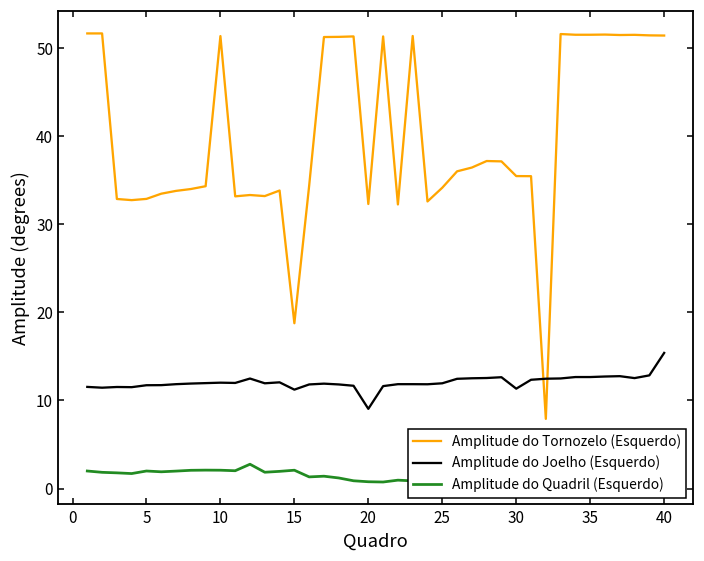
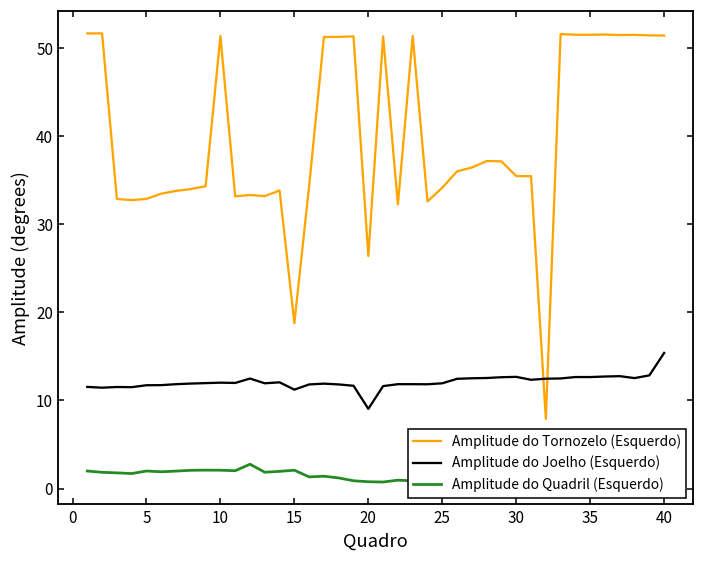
  {
    "Amplitude do Tornozelo (Esquerdo)": {
      "5": 33,
      "10": 51,
      "15": 19,
-     "20": 32,
+     "20": 26,
      "25": 34,
      "30": 35,
      "35": 52,
      "40": 51
    },
    "Amplitude do Joelho (Esquerdo)": {
      "5": 12,
      "10": 12,
      "15": 11,
      "20": 9,
      "25": 12,
-     "30": 11,
+     "30": 13,
      "35": 13,
      "40": 15
    },
    "Amplitude do Quadril (Esquerdo)": {
      "5": 2,
      "10": 2,
      "15": 2,
      "20": 1
    }
  }
